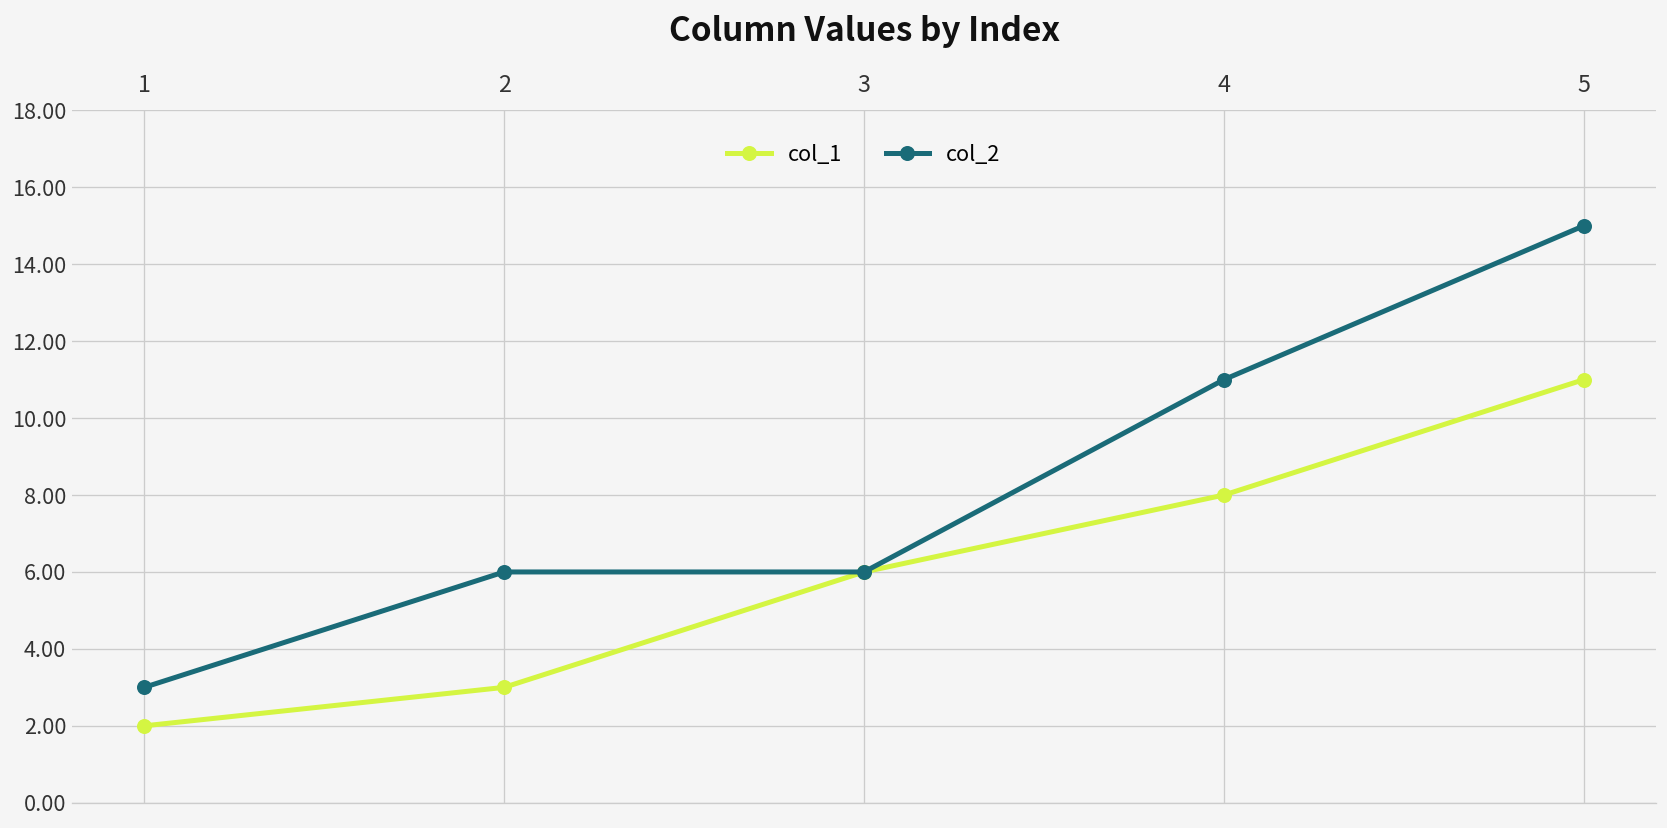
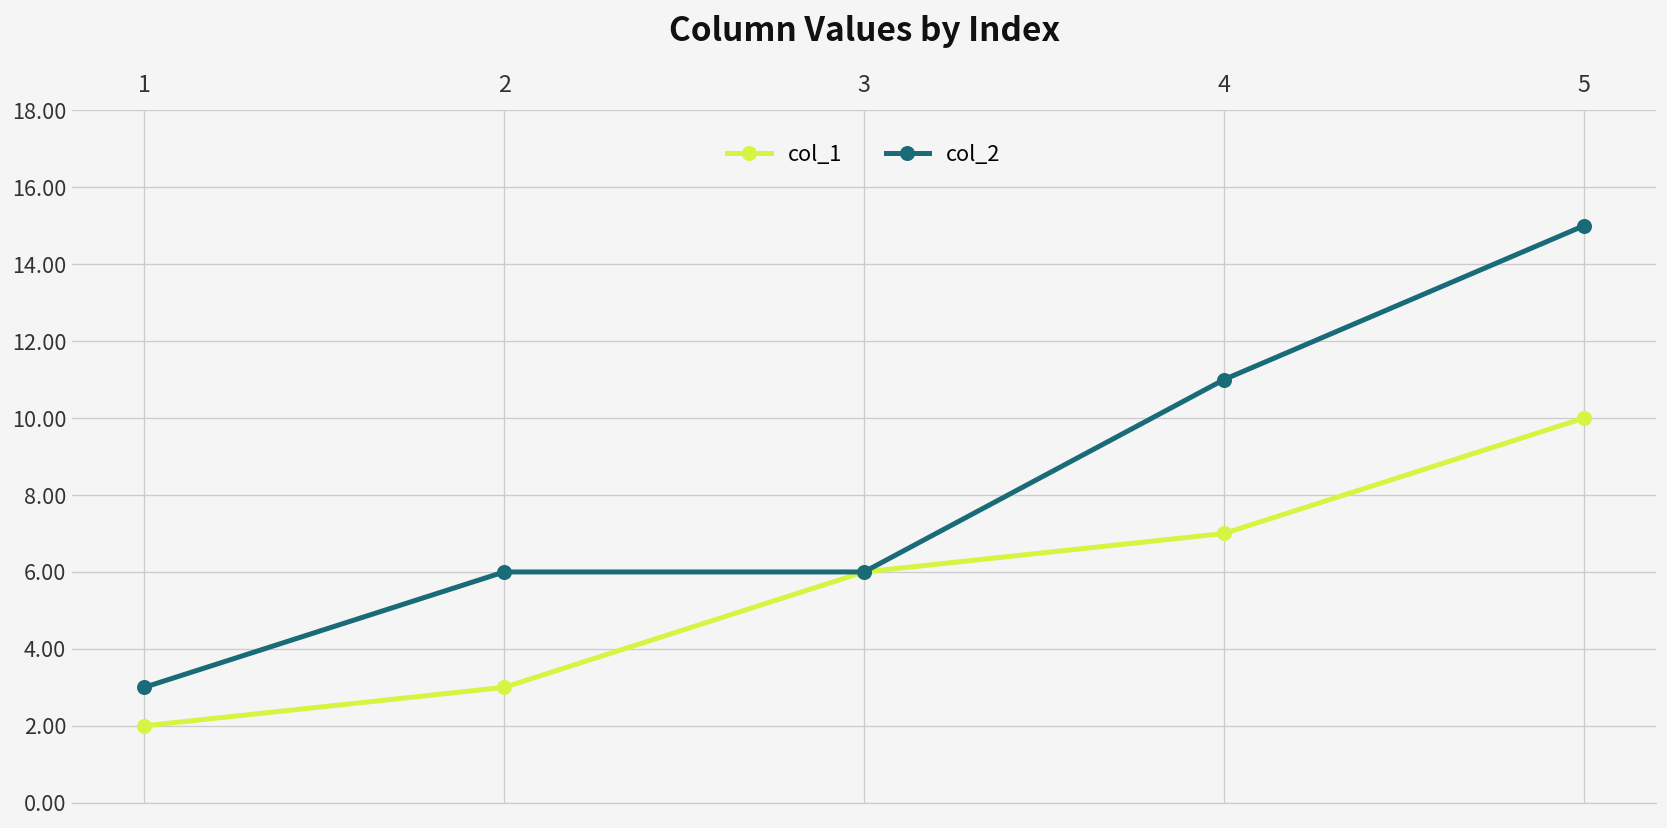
  {
    "col_1": {
      "1": 2,
      "2": 3,
-     "4": 8,
-     "5": 11
+     "4": 7,
+     "5": 10
    },
    "col_2": {
      "1": 3,
      "2": 6,
      "4": 11,
      "5": 15
    }
  }
